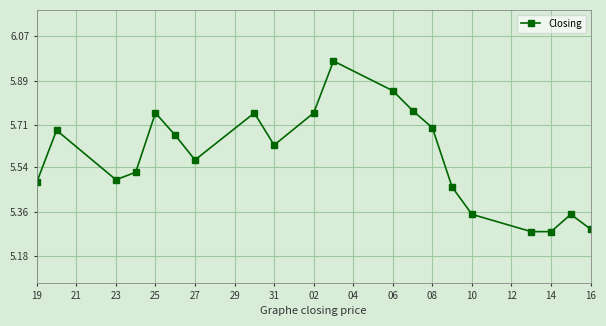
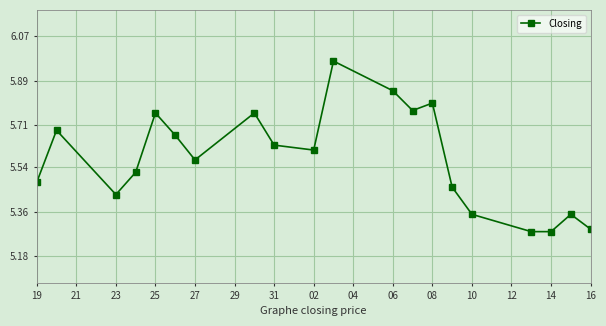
  {
    "19": 5.48,
-   "23": 5.49,
+   "23": 5.43,
    "25": 5.76,
    "27": 5.57,
    "31": 5.63,
-   "02": 5.76,
+   "02": 5.61,
    "06": 5.85,
-   "08": 5.7,
+   "08": 5.8,
    "10": 5.35,
    "14": 5.28,
    "16": 5.29
  }
